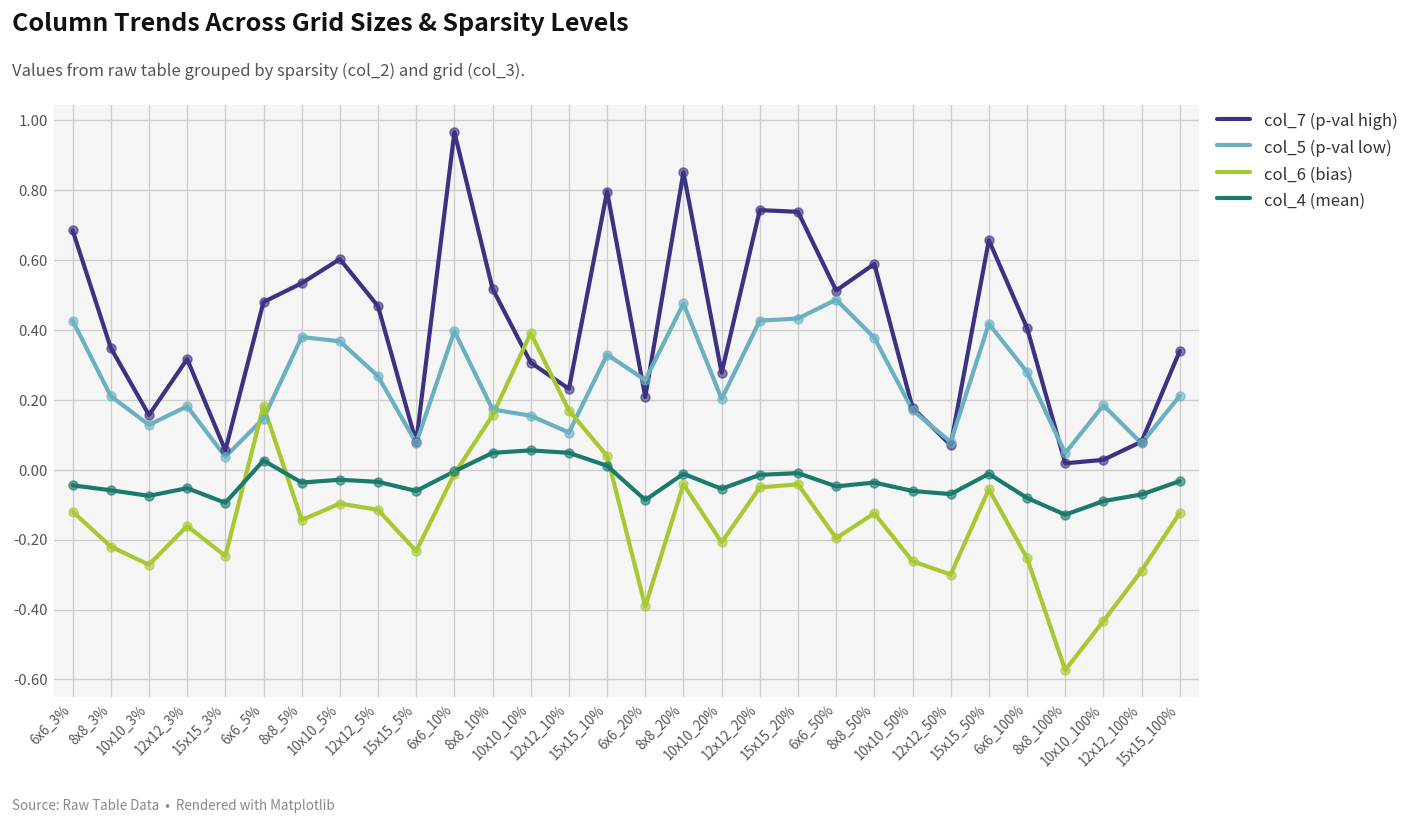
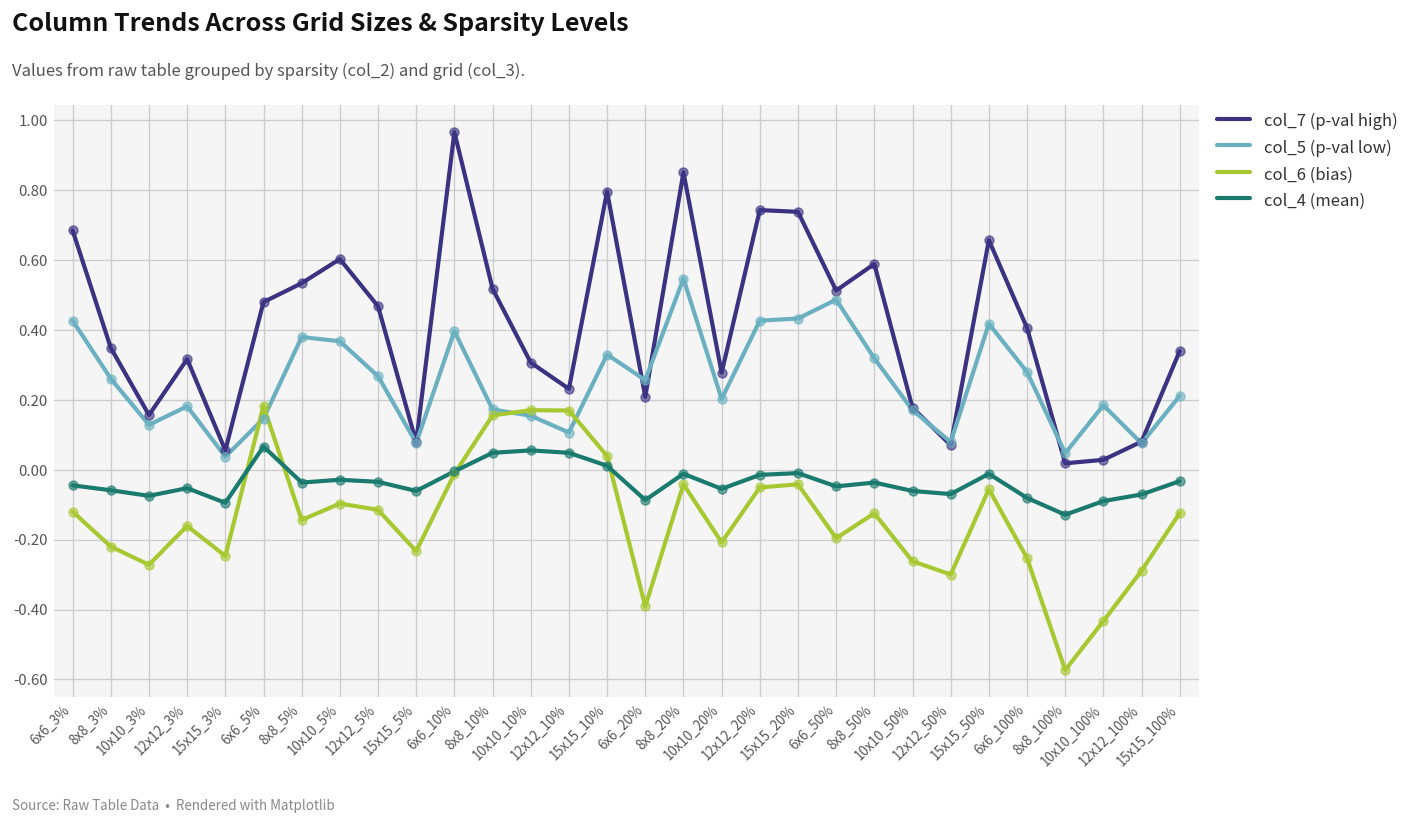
  {
    "col_7 (p-val high)": {
      "6x6_3%": 0.68,
      "8x8_3%": 0.35,
      "10x10_3%": 0.16,
      "12x12_3%": 0.32,
      "15x15_3%": 0.06,
      "6x6_5%": 0.48,
      "8x8_5%": 0.53,
      "10x10_5%": 0.60,
      "12x12_5%": 0.47,
      "6x6_10%": 0.97,
      "8x8_10%": 0.52,
      "10x10_10%": 0.31,
      "12x12_10%": 0.23,
      "15x15_10%": 0.80,
      "6x6_20%": 0.21,
      "8x8_20%": 0.85,
      "10x10_20%": 0.28,
      "12x12_20%": 0.74,
      "15x15_20%": 0.74,
      "6x6_50%": 0.51,
      "8x8_50%": 0.59,
      "12x12_50%": 0.07,
      "15x15_50%": 0.66,
      "6x6_100%": 0.41,
      "8x8_100%": 0.02,
      "10x10_100%": 0.03,
      "15x15_100%": 0.34
    },
    "col_5 (p-val low)": {
      "6x6_3%": 0.43,
-     "8x8_3%": 0.21,
+     "8x8_3%": 0.26,
      "10x10_3%": 0.13,
      "12x12_3%": 0.18,
      "15x15_3%": 0.04,
      "6x6_5%": 0.15,
      "8x8_5%": 0.38,
      "10x10_5%": 0.37,
      "12x12_5%": 0.27,
      "6x6_10%": 0.40,
      "8x8_10%": 0.17,
      "10x10_10%": 0.15,
      "12x12_10%": 0.11,
      "15x15_10%": 0.33,
      "6x6_20%": 0.26,
-     "8x8_20%": 0.48,
+     "8x8_20%": 0.55,
      "10x10_20%": 0.20,
      "12x12_20%": 0.43,
      "15x15_20%": 0.43,
      "6x6_50%": 0.49,
-     "8x8_50%": 0.38,
+     "8x8_50%": 0.32,
      "12x12_50%": 0.08,
      "15x15_50%": 0.42,
      "6x6_100%": 0.28,
      "8x8_100%": 0.05,
      "10x10_100%": 0.18,
      "15x15_100%": 0.21
    },
    "col_6 (bias)": {
      "6x6_3%": -0.12,
      "8x8_3%": -0.22,
      "10x10_3%": -0.27,
      "12x12_3%": -0.16,
      "15x15_3%": -0.25,
      "6x6_5%": 0.18,
      "8x8_5%": -0.14,
      "10x10_5%": -0.10,
      "12x12_5%": -0.12,
      "15x15_5%": -0.23,
      "8x8_10%": 0.16,
-     "10x10_10%": 0.39,
+     "10x10_10%": 0.17,
      "12x12_10%": 0.17,
      "15x15_10%": 0.04,
      "6x6_20%": -0.39,
      "8x8_20%": -0.04,
      "10x10_20%": -0.21,
      "12x12_20%": -0.05,
      "15x15_20%": -0.04,
      "6x6_50%": -0.20,
      "8x8_50%": -0.13,
      "10x10_50%": -0.26,
      "12x12_50%": -0.30,
      "15x15_50%": -0.06,
      "6x6_100%": -0.25,
      "8x8_100%": -0.57,
      "10x10_100%": -0.43,
      "12x12_100%": -0.29,
      "15x15_100%": -0.12
    },
    "col_4 (mean)": {
      "6x6_3%": -0.05,
      "8x8_3%": -0.06,
      "10x10_3%": -0.08,
      "12x12_3%": -0.05,
      "15x15_3%": -0.10,
-     "6x6_5%": 0.03,
+     "6x6_5%": 0.07,
      "8x8_5%": -0.04,
      "10x10_5%": -0.03,
      "12x12_5%": -0.04,
      "15x15_5%": -0.06,
      "8x8_10%": 0.05,
      "10x10_10%": 0.06,
      "12x12_10%": 0.05,
      "15x15_10%": 0.01,
      "6x6_20%": -0.09,
      "8x8_20%": -0.01,
      "10x10_20%": -0.06,
      "12x12_20%": -0.02,
      "15x15_20%": -0.01,
      "6x6_50%": -0.05,
      "8x8_50%": -0.04,
      "10x10_50%": -0.06,
      "12x12_50%": -0.07,
      "15x15_50%": -0.01,
      "6x6_100%": -0.08,
      "8x8_100%": -0.13,
      "10x10_100%": -0.09,
      "12x12_100%": -0.07,
      "15x15_100%": -0.03
    }
  }
